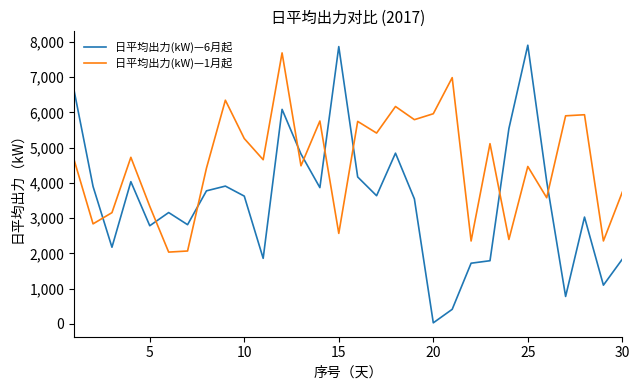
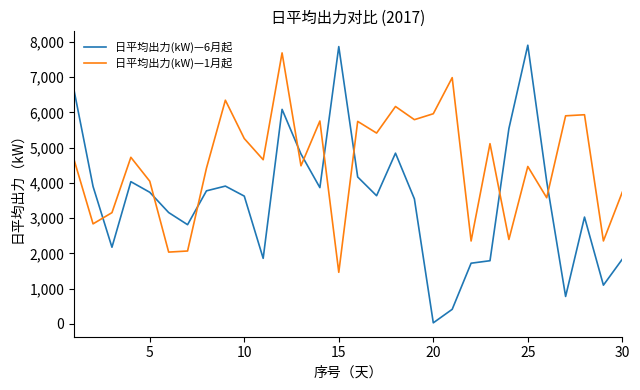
  {
    "日平均出力(kW)—6月起": {
-     "5": "2,800",
+     "5": "3,700",
      "10": "3,600",
      "15": "7,900",
      "20": "0",
      "25": "7,900",
      "30": "1,800"
    },
    "日平均出力(kW)—1月起": {
-     "5": "3,300",
+     "5": "4,000",
      "10": "5,300",
-     "15": "2,600",
+     "15": "1,500",
      "20": "6,000",
      "25": "4,500",
      "30": "3,700"
    }
  }
